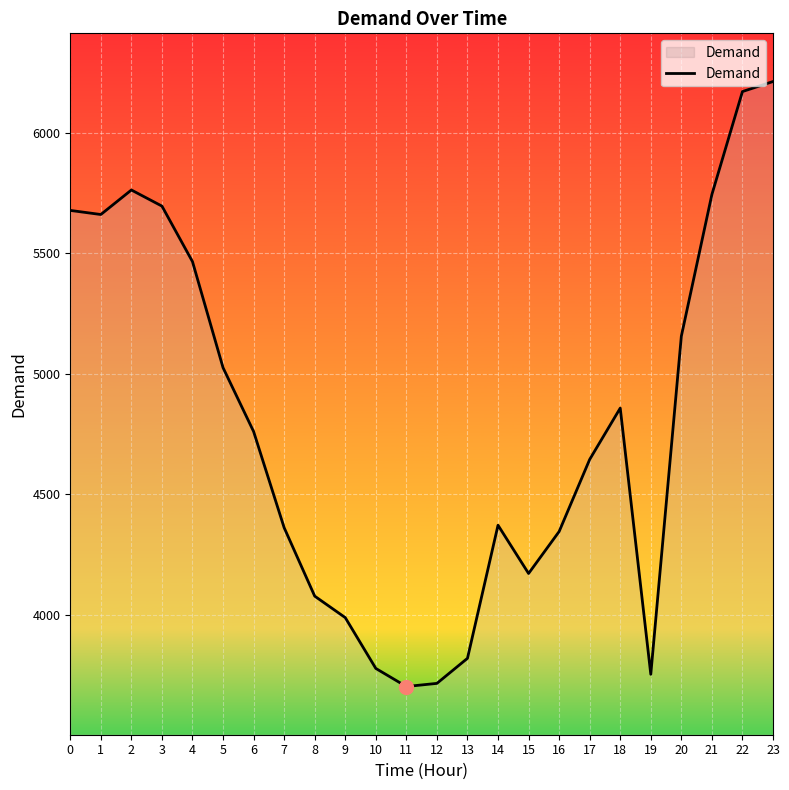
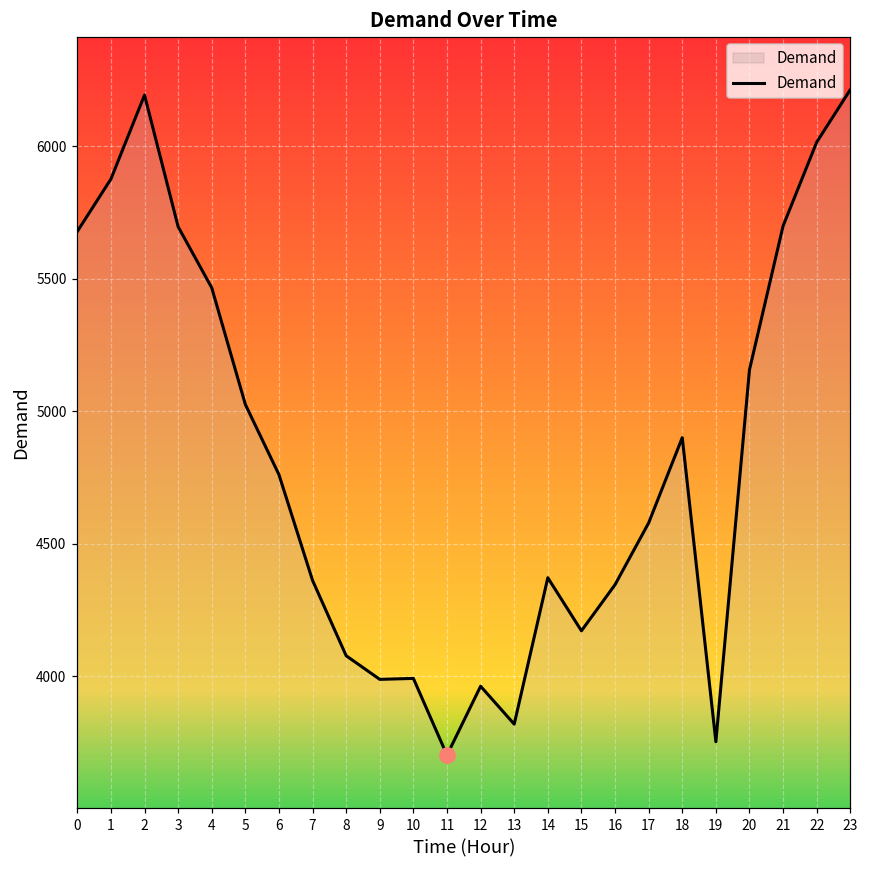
  {
    "Demand": {
      "0": 5680,
-     "1": 5660,
-     "2": 5760,
+     "1": 5880,
+     "2": 6190,
      "3": 5700,
      "4": 5470,
      "5": 5030,
      "6": 4760,
      "7": 4360,
      "8": 4080,
      "9": 3990,
-     "10": 3780,
-     "12": 3720,
+     "10": 3990,
+     "12": 3960,
      "13": 3820,
      "14": 4370,
      "15": 4170,
      "16": 4350,
-     "17": 4650,
-     "18": 4860,
+     "17": 4580,
+     "18": 4900,
      "19": 3750,
      "20": 5160,
-     "21": 5740,
-     "22": 6170,
+     "21": 5700,
+     "22": 6020,
      "23": 6210
    }
  }
